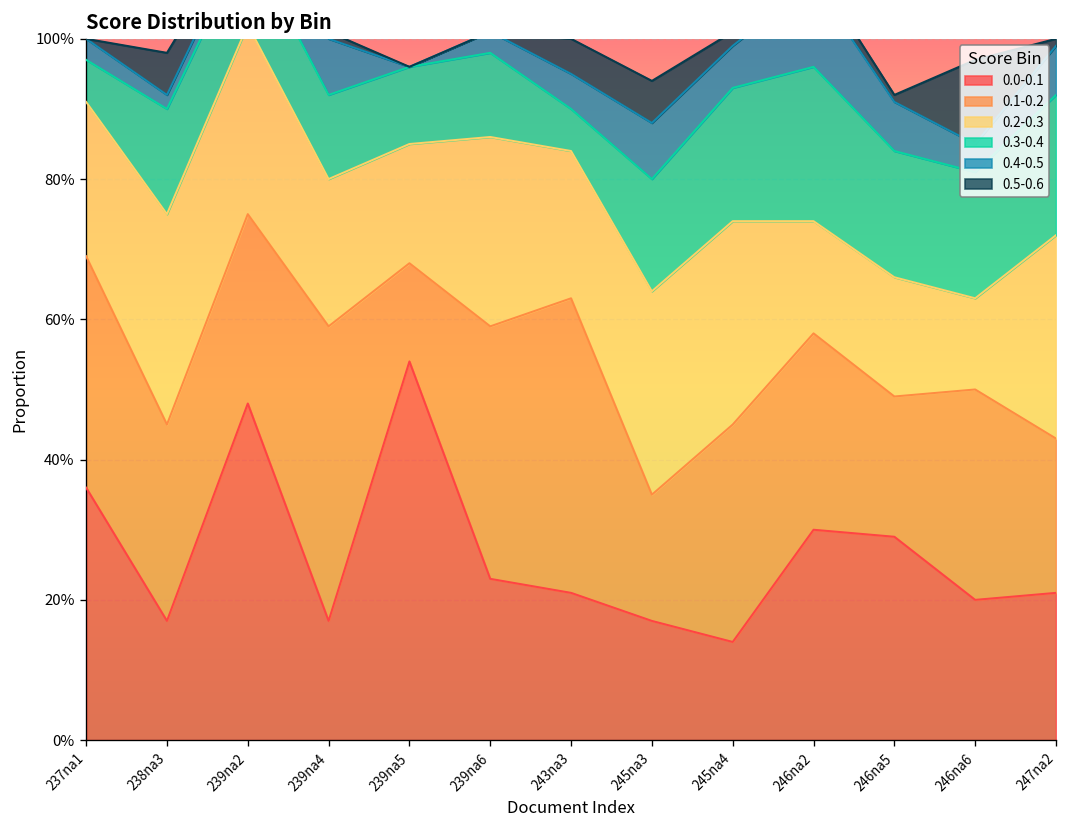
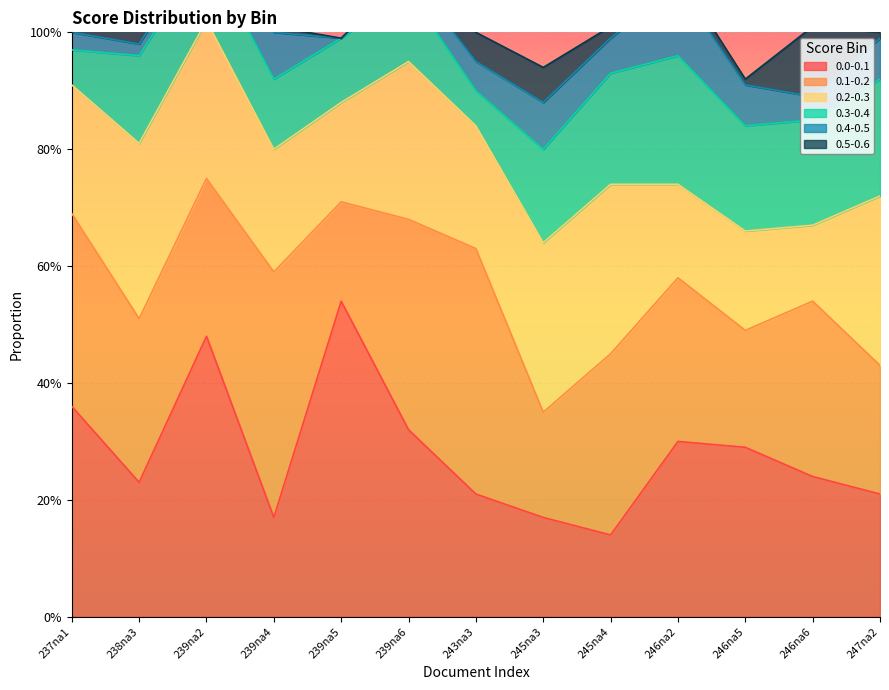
  {
    "0.0-0.1": {
      "237na1": "36%",
-     "238na3": "17%",
+     "238na3": "23%",
      "239na2": "48%",
      "239na4": "17%",
      "239na5": "54%",
-     "239na6": "23%",
+     "239na6": "32%",
      "243na3": "21%",
      "245na3": "17%",
      "245na4": "14%",
      "246na2": "30%",
      "246na5": "29%",
-     "246na6": "20%",
+     "246na6": "24%",
      "247na2": "21%"
    },
    "0.1-0.2": {
      "237na1": "33%",
      "238na3": "28%",
      "239na2": "27%",
      "239na4": "42%",
-     "239na5": "14%",
+     "239na5": "17%",
      "239na6": "36%",
      "243na3": "42%",
      "245na3": "18%",
      "245na4": "31%",
      "246na2": "28%",
      "246na5": "20%",
      "246na6": "30%",
      "247na2": "22%"
    },
    "0.2-0.3": {
      "237na1": "22%",
      "238na3": "30%",
      "239na4": "21%",
      "239na5": "17%",
      "239na6": "27%",
      "243na3": "21%",
      "245na3": "29%",
      "245na4": "29%",
      "246na2": "16%",
      "246na5": "17%",
      "246na6": "13%",
      "247na2": "29%"
    },
    "0.3-0.4": {
      "237na1": "6%",
      "238na3": "15%",
      "239na4": "12%",
      "243na3": "6%",
      "245na3": "16%",
      "245na4": "19%",
      "246na2": "22%",
      "246na5": "18%",
      "247na2": "20%"
    },
    "0.4-0.5": {
      "238na3": "2%",
      "239na4": "8%",
      "243na3": "5%",
      "245na3": "8%",
      "245na4": "6%",
      "246na5": "7%",
      "247na2": "7%"
    },
    "0.5-0.6": {
      "243na3": "5%",
      "245na3": "6%",
      "246na5": "1%",
      "247na2": "1%"
    }
  }
